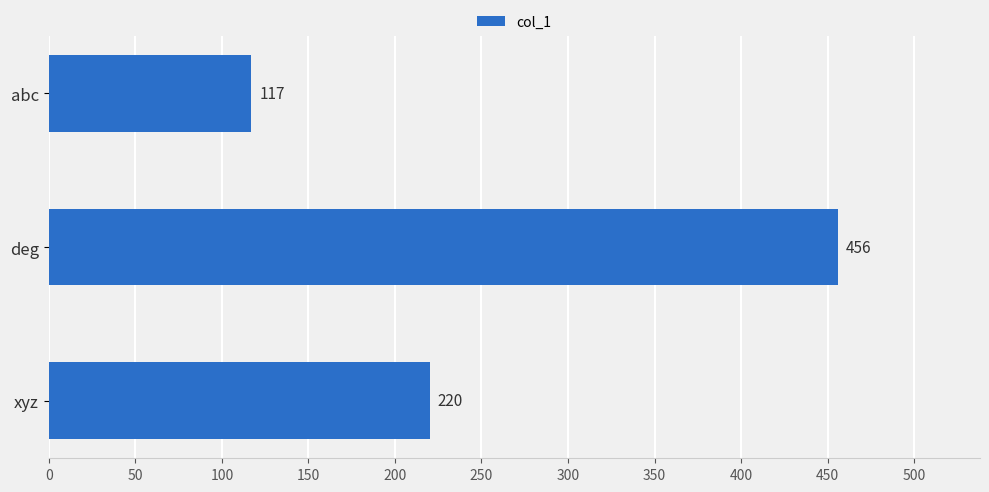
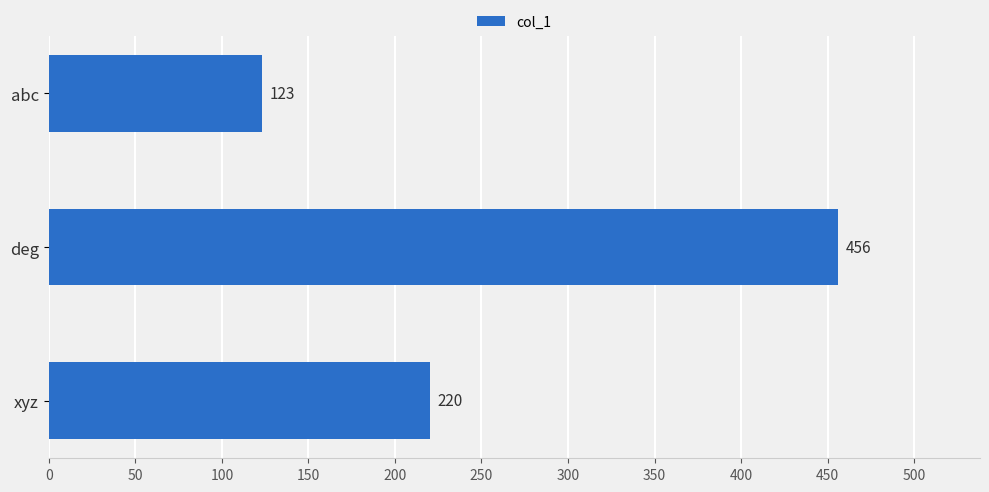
  {
-   "abc": 117,
+   "abc": 123,
    "deg": 456,
    "xyz": 220
  }
